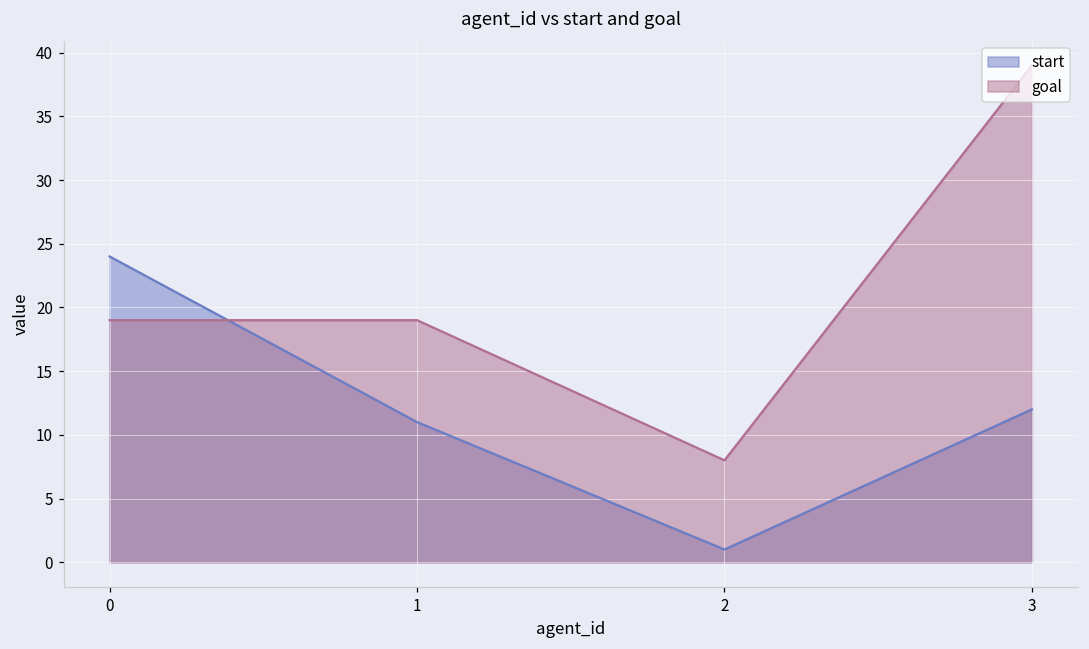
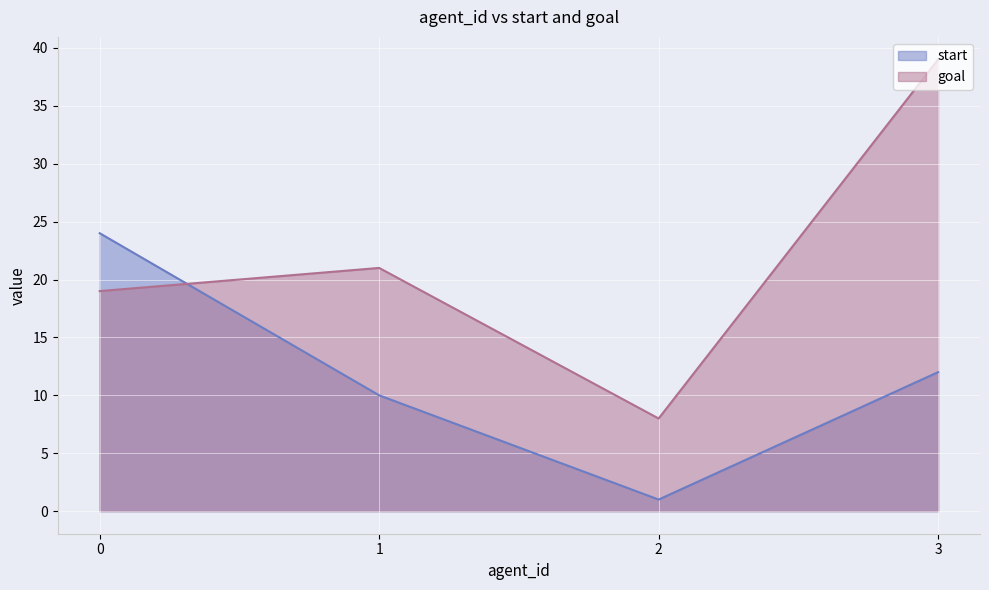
  {
    "start": {
      "0": 24,
-     "1": 11,
+     "1": 10,
      "2": 1,
      "3": 12
    },
    "goal": {
      "0": 19,
-     "1": 19,
+     "1": 21,
      "2": 8
    }
  }
